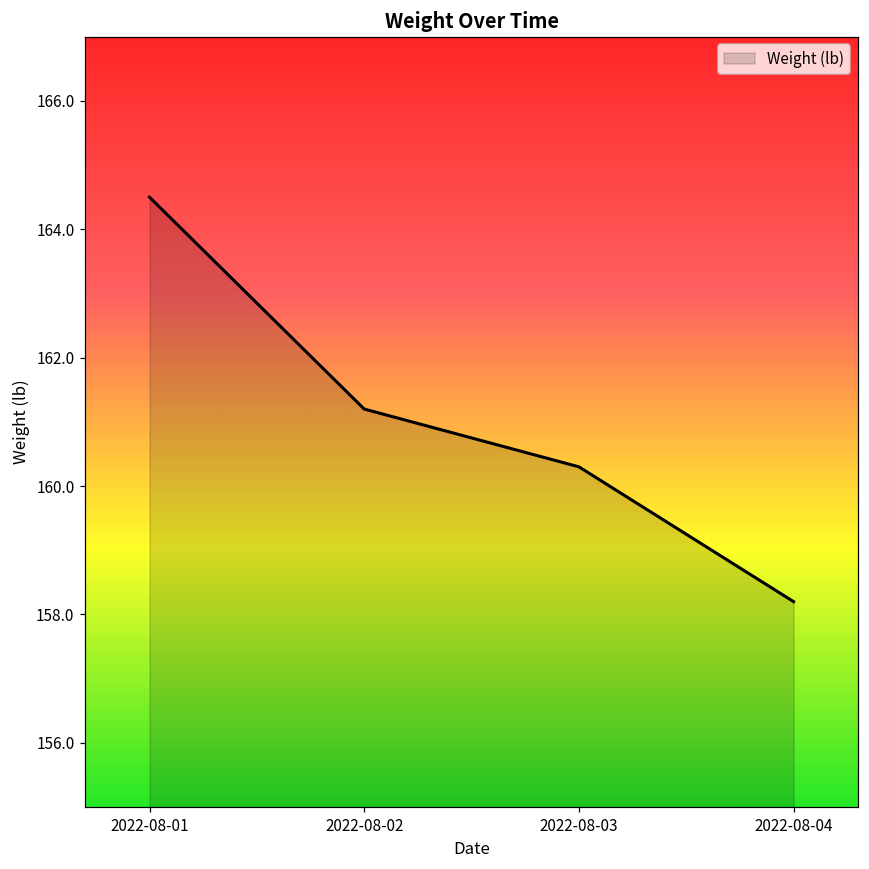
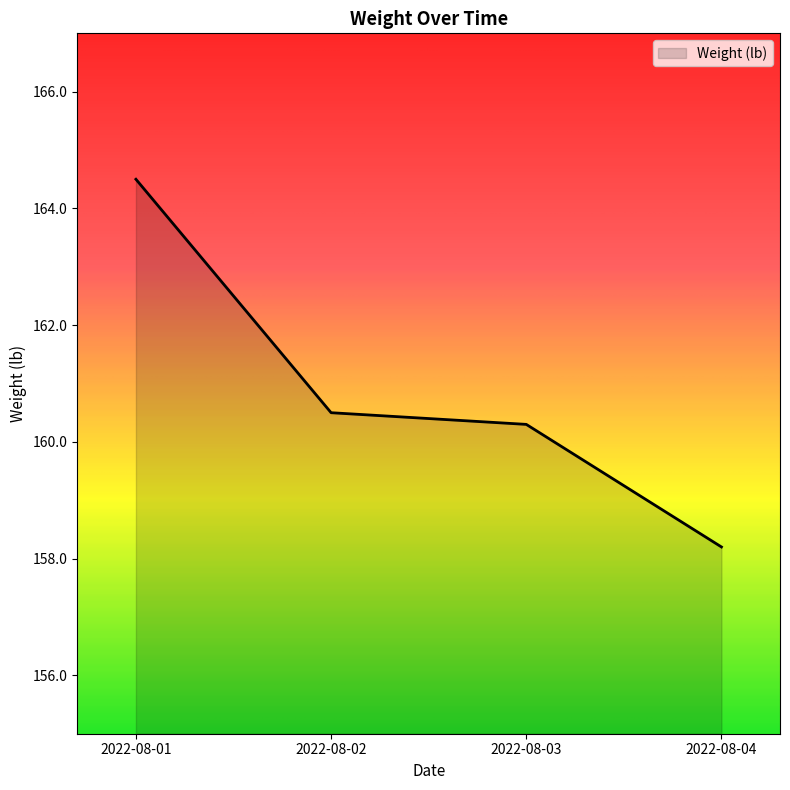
  {
    "2022-08-01": 164.5,
-   "2022-08-02": 161.2,
+   "2022-08-02": 160.5,
    "2022-08-03": 160.3,
    "2022-08-04": 158.2
  }
